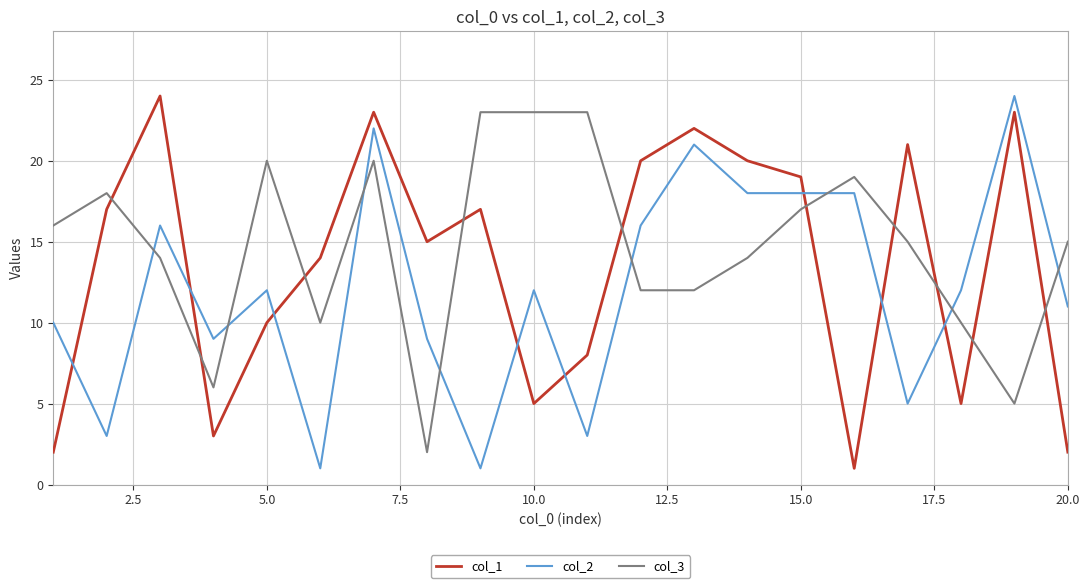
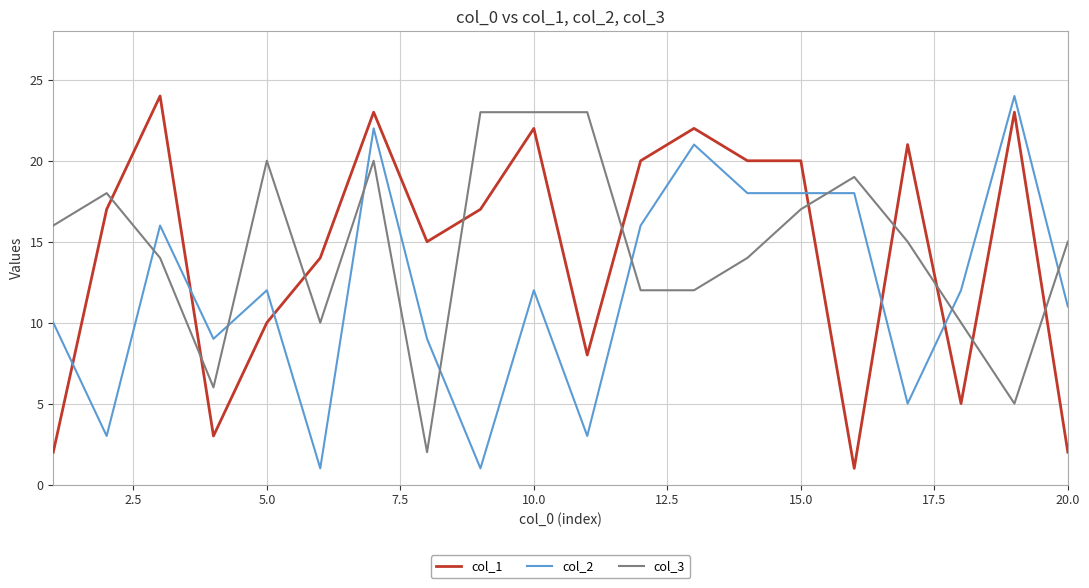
  {
    "col_1": {
      "5.0": 10,
-     "10.0": 5,
-     "15.0": 19,
+     "10.0": 22,
+     "15.0": 20,
      "20.0": 2
    },
    "col_2": {
      "5.0": 12,
      "10.0": 12,
      "15.0": 18,
      "20.0": 11
    },
    "col_3": {
      "5.0": 20,
      "10.0": 23,
      "15.0": 17,
      "20.0": 15
    }
  }
